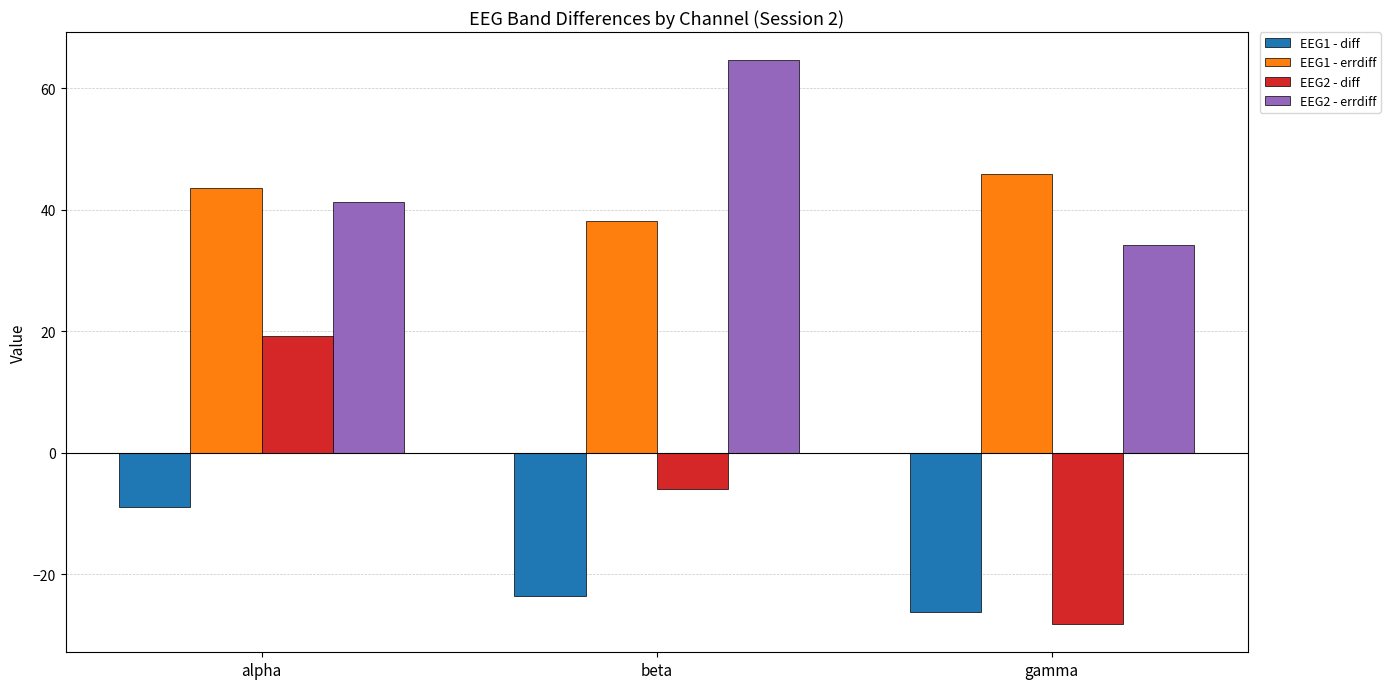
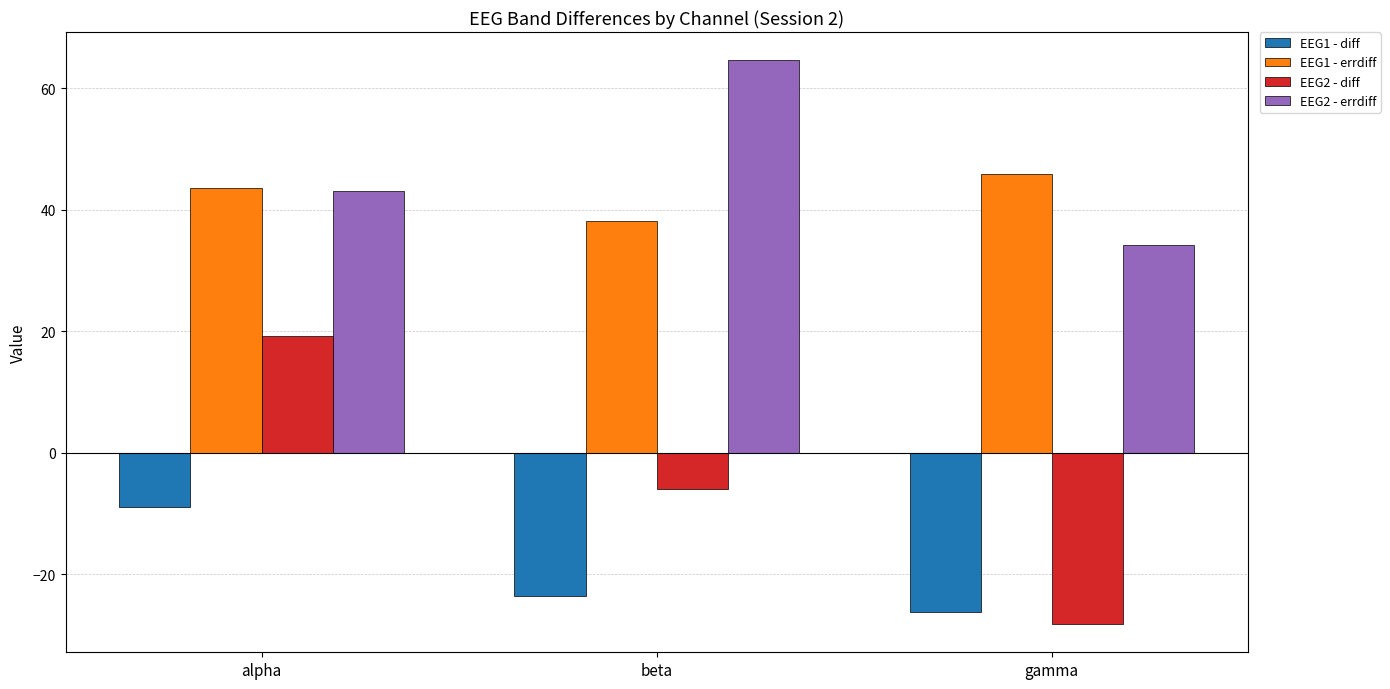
  {
    "EEG1 - diff": {
      "alpha": -9,
      "beta": -24,
      "gamma": -26
    },
    "EEG1 - errdiff": {
      "alpha": 44,
      "beta": 38,
      "gamma": 46
    },
    "EEG2 - diff": {
      "alpha": 19,
      "beta": -6,
      "gamma": -28
    },
    "EEG2 - errdiff": {
-     "alpha": 41,
+     "alpha": 43,
      "beta": 65,
      "gamma": 34
    }
  }
